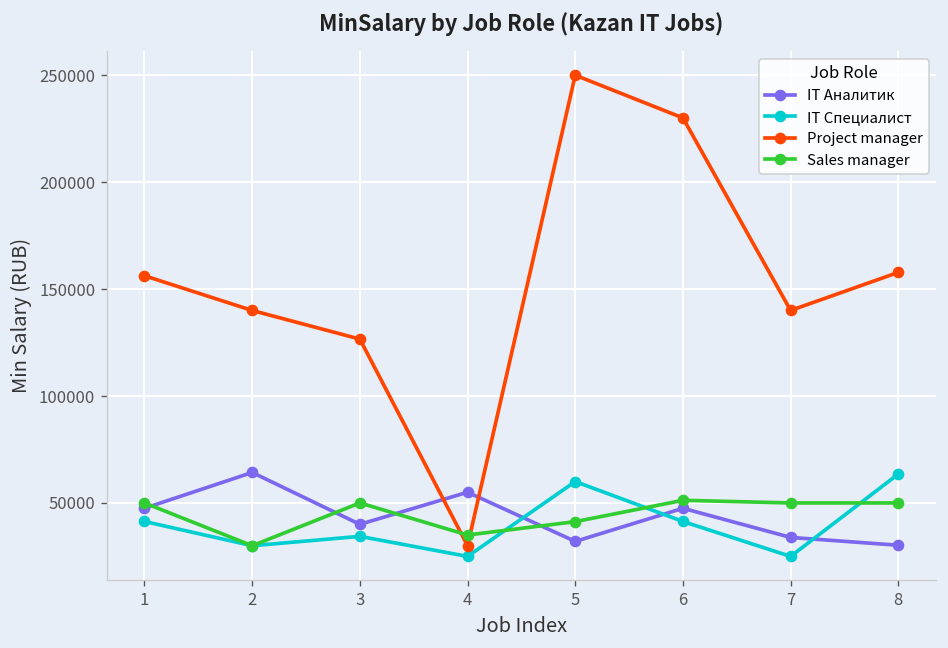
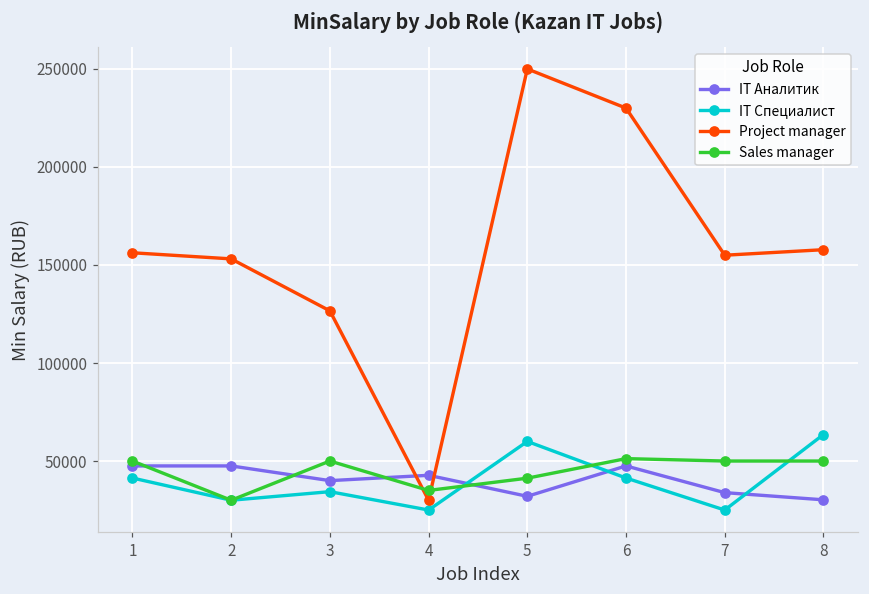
  {
    "IT Аналитик": {
      "1": 48000,
-     "2": 64000,
+     "2": 48000,
      "3": 40000,
-     "4": 55000,
+     "4": 43000,
      "5": 32000,
      "6": 48000,
      "7": 34000,
      "8": 30000
    },
    "IT Специалист": {
      "1": 41000,
      "3": 34000,
      "4": 25000,
      "5": 60000,
      "6": 41000,
      "7": 25000,
      "8": 64000
    },
    "Project manager": {
      "1": 156000,
-     "2": 140000,
+     "2": 153000,
      "3": 127000,
      "4": 30000,
      "5": 250000,
      "6": 230000,
-     "7": 140000,
+     "7": 155000,
      "8": 158000
    },
    "Sales manager": {
      "1": 50000,
      "3": 50000,
      "4": 35000,
      "5": 41000,
      "6": 51000,
      "7": 50000,
      "8": 50000
    }
  }
